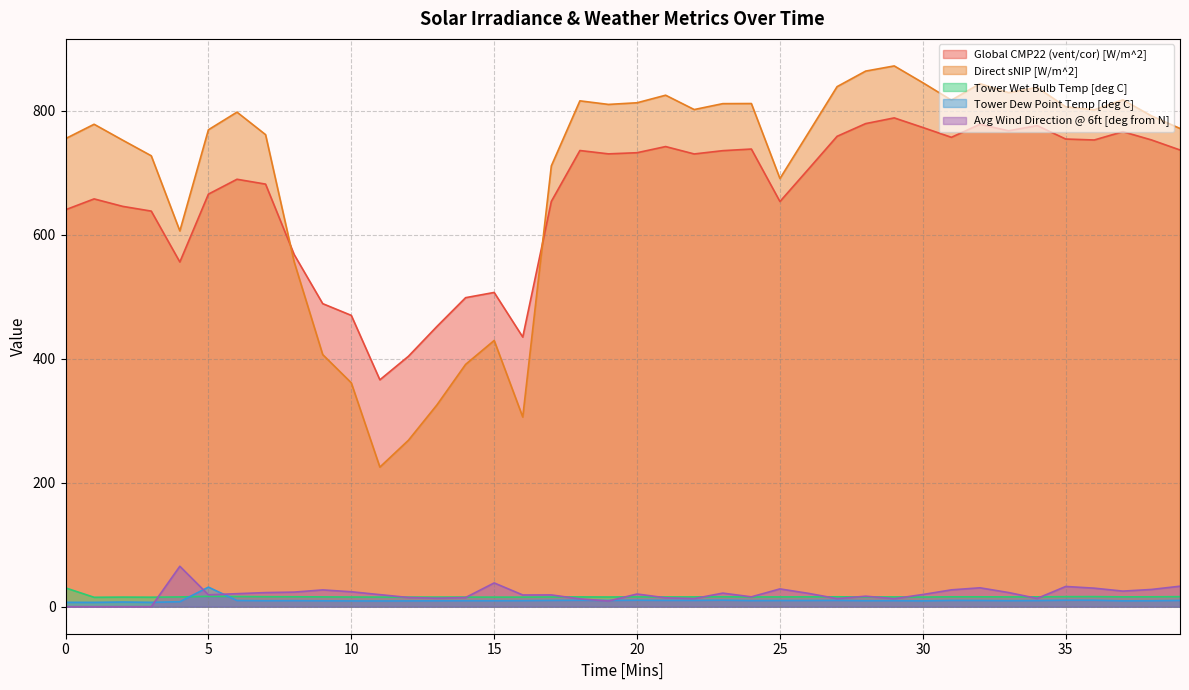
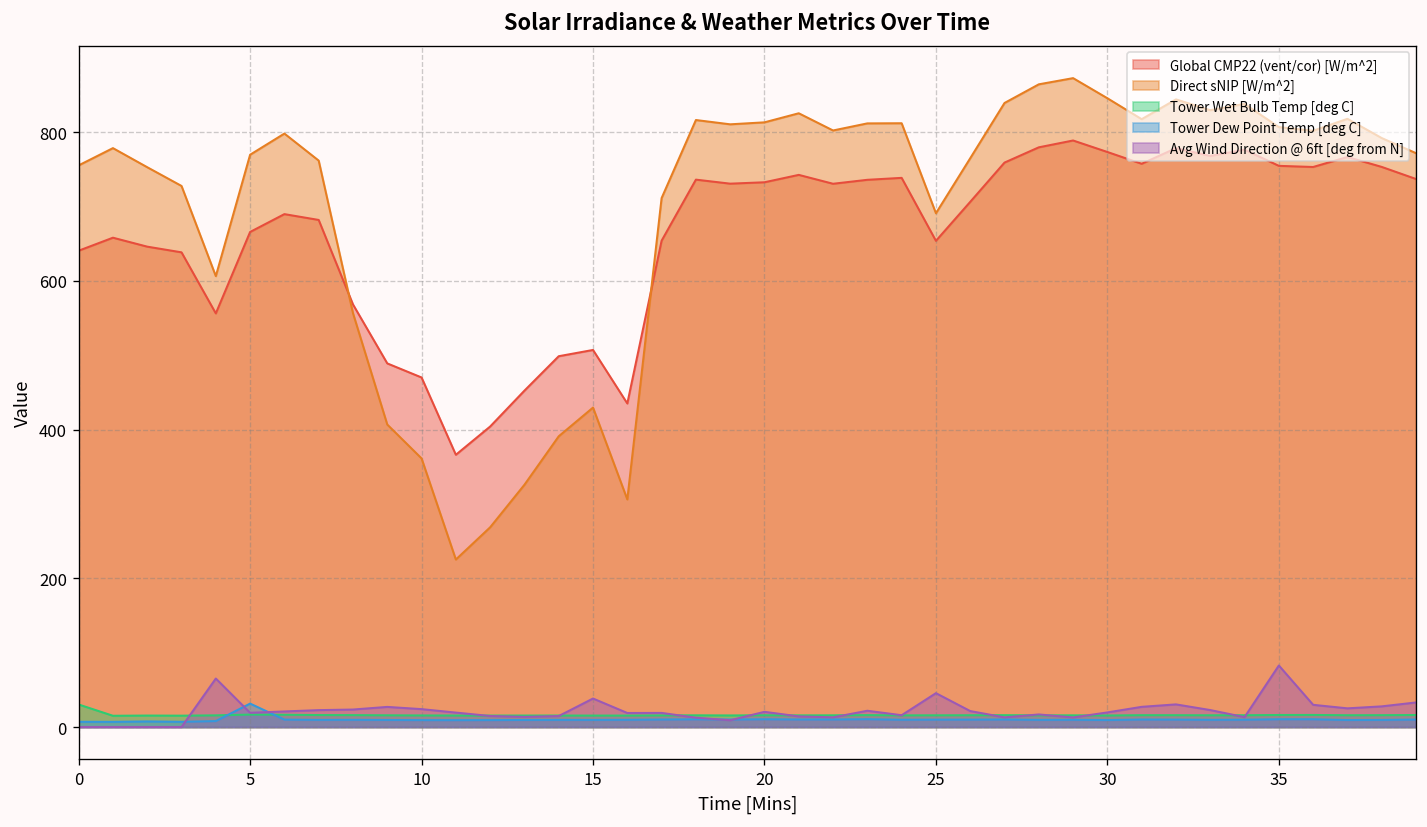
  {
    "Tower Wet Bulb Temp [deg C]": {
      "0": 30,
      "10": 20,
      "15": 20,
      "20": 20,
      "25": 20,
      "30": 20,
      "35": 20
    },
    "Tower Dew Point Temp [deg C]": {
      "0": 10,
      "5": 30,
      "10": 10,
      "15": 10,
      "20": 10,
      "25": 10,
      "30": 10,
      "35": 10
    },
    "Avg Wind Direction @ 6ft [deg from N]": {
      "0": 0,
      "10": 20,
      "15": 40,
      "20": 20,
-     "25": 30,
+     "25": 50,
      "30": 20,
-     "35": 30
+     "35": 80
    }
  }
